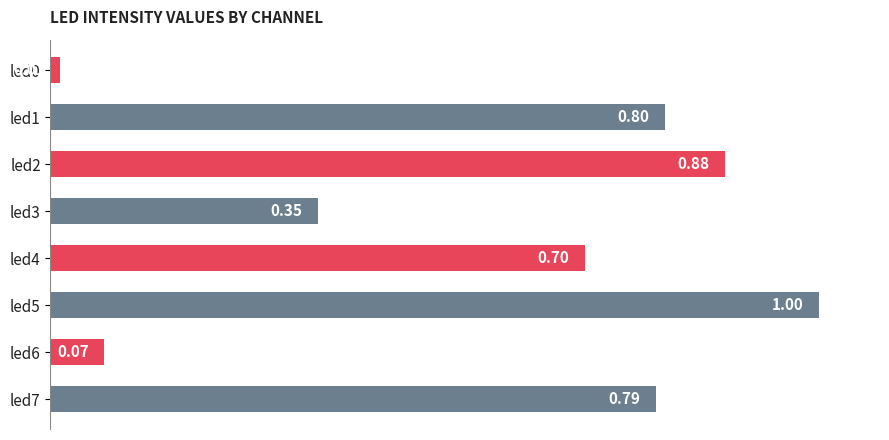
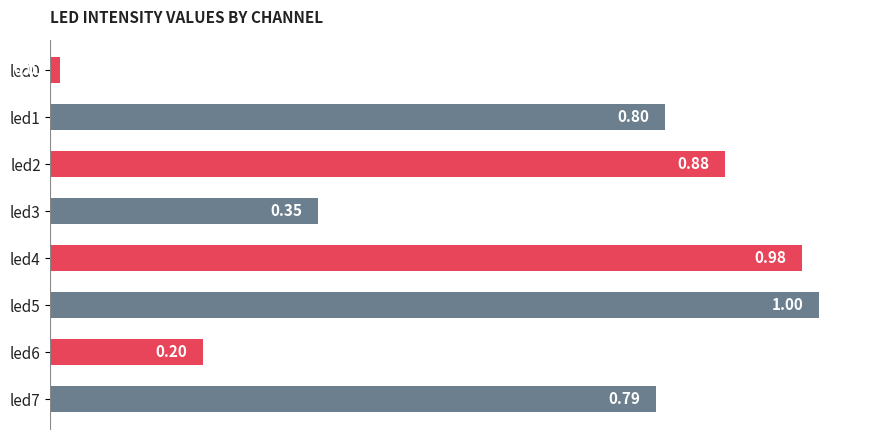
  {
    "led1": 0.80,
    "led2": 0.88,
    "led3": 0.35,
-   "led4": 0.70,
+   "led4": 0.98,
    "led5": 1.00,
-   "led6": 0.07,
+   "led6": 0.20,
    "led7": 0.79
  }
